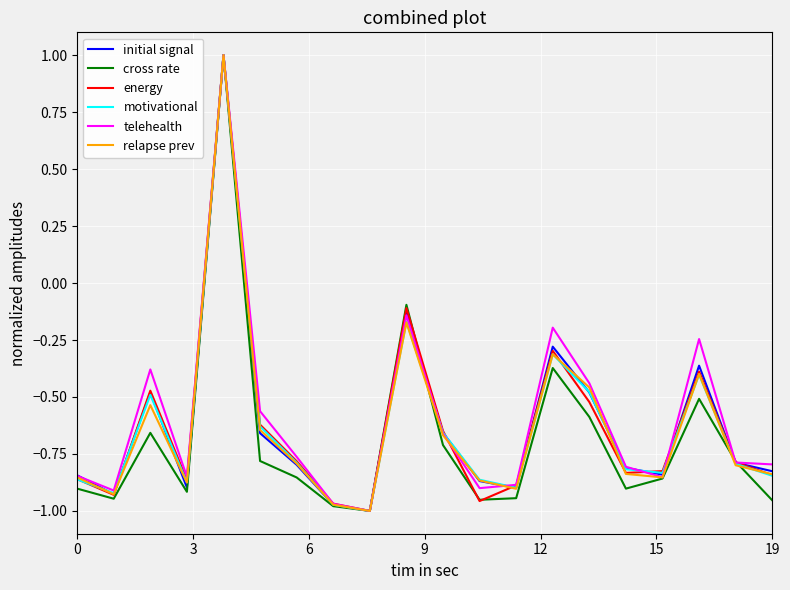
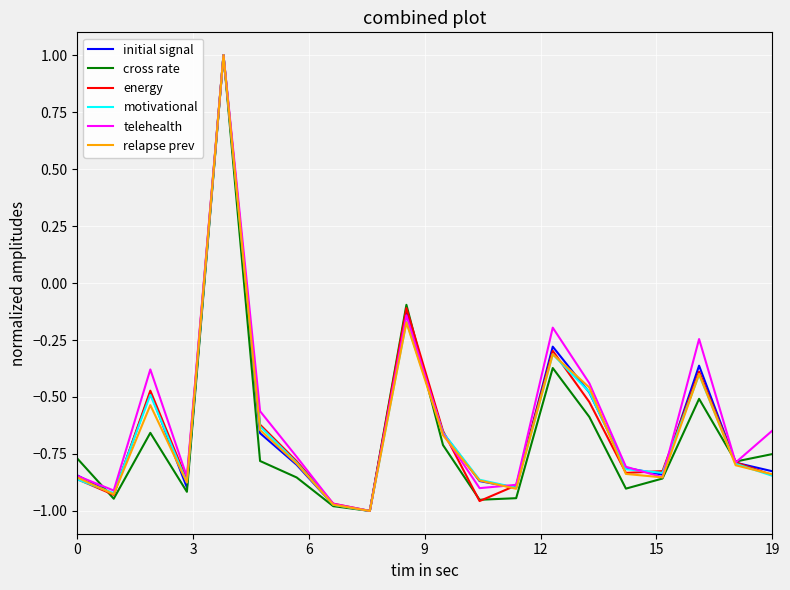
  {
    "initial signal": {
      "19": -0.83
    },
    "cross rate": {
-     "0": -0.90,
-     "19": -0.95
+     "0": -0.77,
+     "19": -0.75
    },
    "telehealth": {
-     "19": -0.80
+     "19": -0.65
    }
  }
